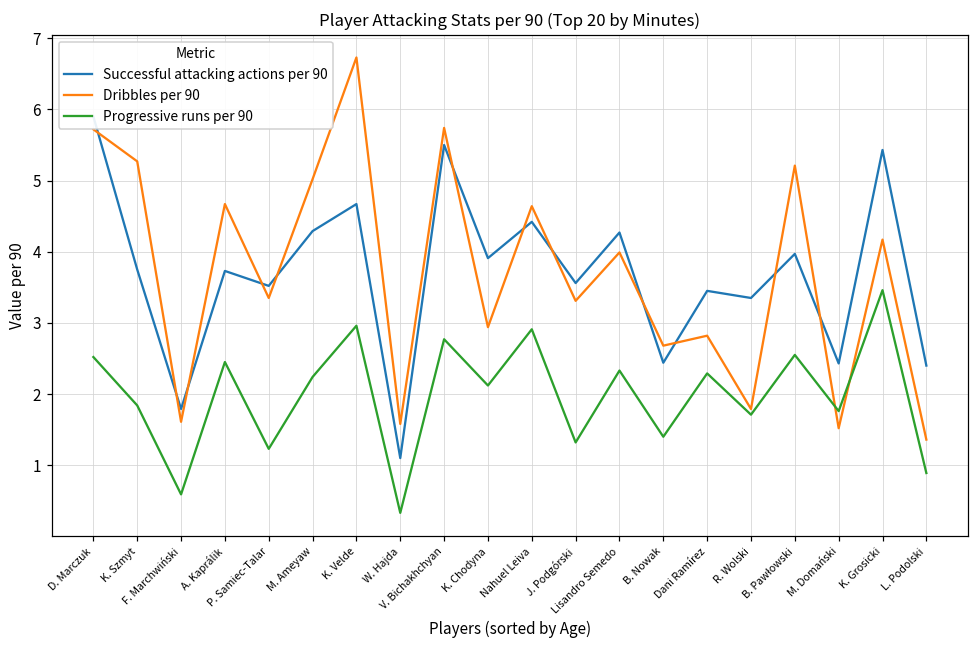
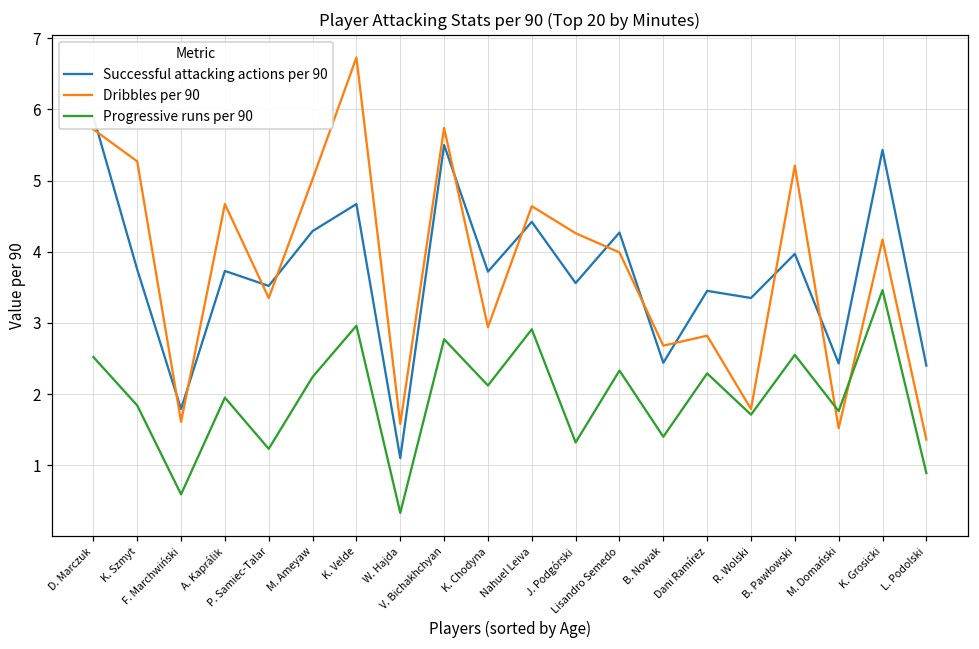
  {
    "Successful attacking actions per 90": {
      "K. Szmyt": 3.8,
      "F. Marchwiński": 1.8,
      "A. Kaprálik": 3.7,
      "P. Samiec-Talar": 3.5,
      "M. Ameyaw": 4.3,
      "K. Velde": 4.7,
      "W. Hajda": 1.1,
      "V. Bichakhchyan": 5.5,
-     "K. Chodyna": 3.9,
+     "K. Chodyna": 3.7,
      "Nahuel Leiva": 4.4,
      "J. Podgórski": 3.6,
      "Lisandro Semedo": 4.3,
      "B. Nowak": 2.4,
      "Dani Ramírez": 3.5,
      "R. Wolski": 3.4,
      "B. Pawłowski": 4.0,
      "M. Domański": 2.4,
      "K. Grosicki": 5.4,
      "L. Podolski": 2.4
    },
    "Dribbles per 90": {
      "K. Szmyt": 5.3,
      "F. Marchwiński": 1.6,
      "A. Kaprálik": 4.7,
      "P. Samiec-Talar": 3.4,
      "M. Ameyaw": 5.0,
      "K. Velde": 6.7,
      "W. Hajda": 1.6,
      "V. Bichakhchyan": 5.7,
      "K. Chodyna": 2.9,
      "Nahuel Leiva": 4.6,
-     "J. Podgórski": 3.3,
+     "J. Podgórski": 4.3,
      "Lisandro Semedo": 4.0,
      "B. Nowak": 2.7,
      "Dani Ramírez": 2.8,
      "R. Wolski": 1.8,
      "B. Pawłowski": 5.2,
      "M. Domański": 1.5,
      "K. Grosicki": 4.2,
      "L. Podolski": 1.4
    },
    "Progressive runs per 90": {
      "D. Marczuk": 2.5,
      "K. Szmyt": 1.8,
      "F. Marchwiński": 0.6,
-     "A. Kaprálik": 2.5,
+     "A. Kaprálik": 2.0,
      "P. Samiec-Talar": 1.2,
      "M. Ameyaw": 2.2,
      "K. Velde": 3.0,
      "W. Hajda": 0.3,
      "V. Bichakhchyan": 2.8,
      "K. Chodyna": 2.1,
      "Nahuel Leiva": 2.9,
      "J. Podgórski": 1.3,
      "Lisandro Semedo": 2.3,
      "B. Nowak": 1.4,
      "Dani Ramírez": 2.3,
      "R. Wolski": 1.7,
      "B. Pawłowski": 2.6,
      "M. Domański": 1.8,
      "K. Grosicki": 3.5,
      "L. Podolski": 0.9
    }
  }
